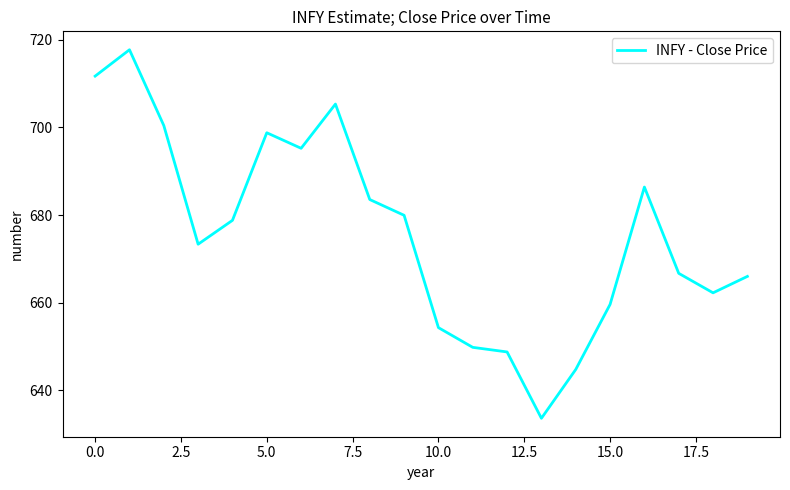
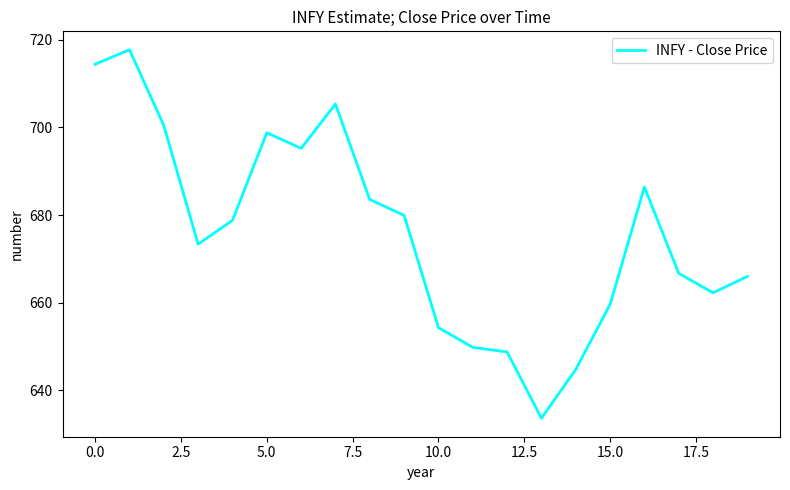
  {
-   "0.0": 712,
+   "0.0": 714,
    "5.0": 699,
    "10.0": 654,
    "15.0": 660
  }
